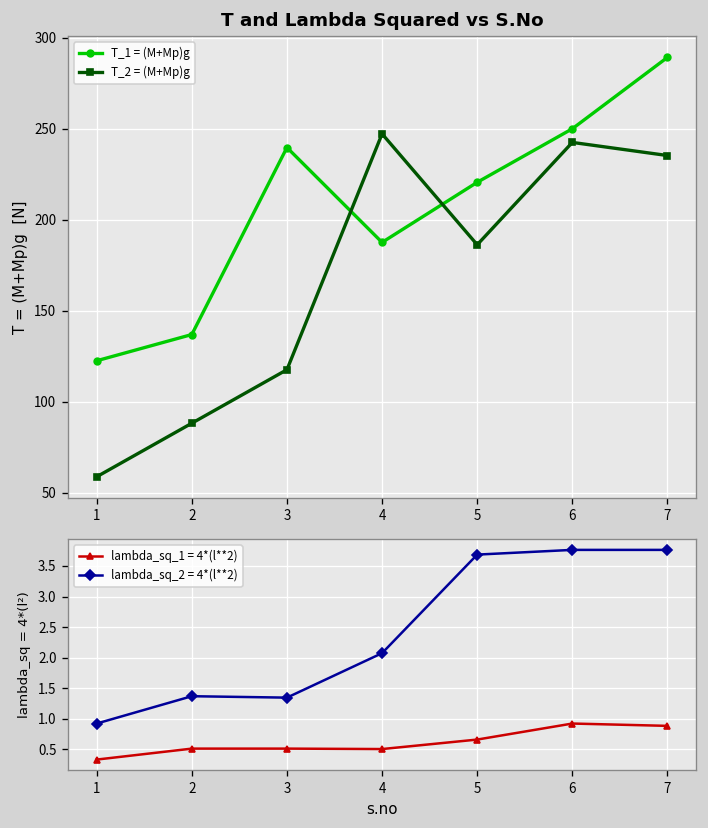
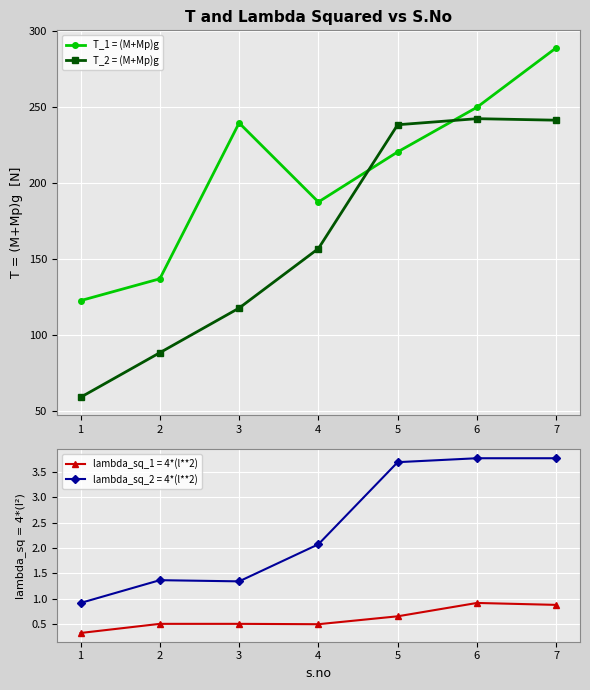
  {
    "T and Lambda Squared vs S.No": {
      "T_1 = (M+Mp)g": {
        "1": 123,
        "2": 137,
        "3": 240,
        "4": 188,
        "5": 221,
        "6": 250,
        "7": 289
      },
      "T_2 = (M+Mp)g": {
        "1": 59,
        "2": 88,
        "3": 118,
-       "4": 247,
-       "5": 186,
+       "4": 157,
+       "5": 238,
        "6": 242,
-       "7": 235
+       "7": 241
      }
    }
  }
